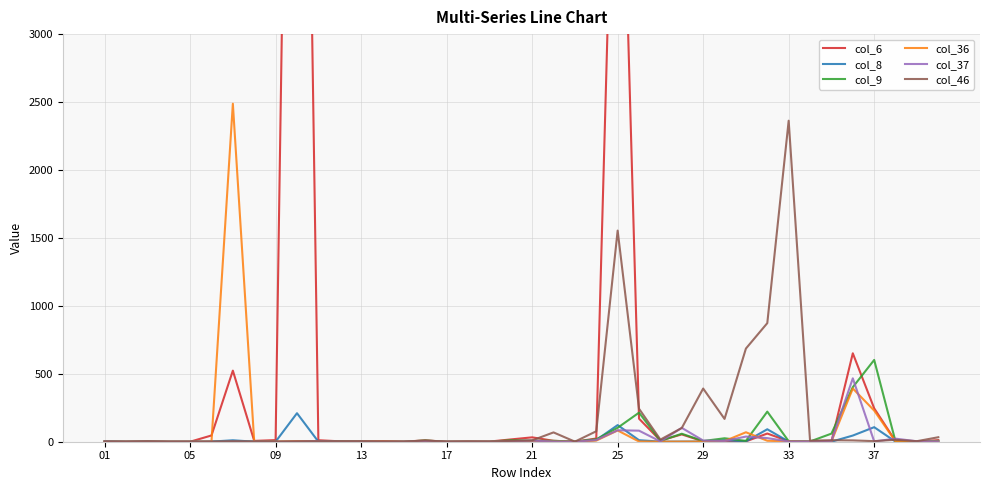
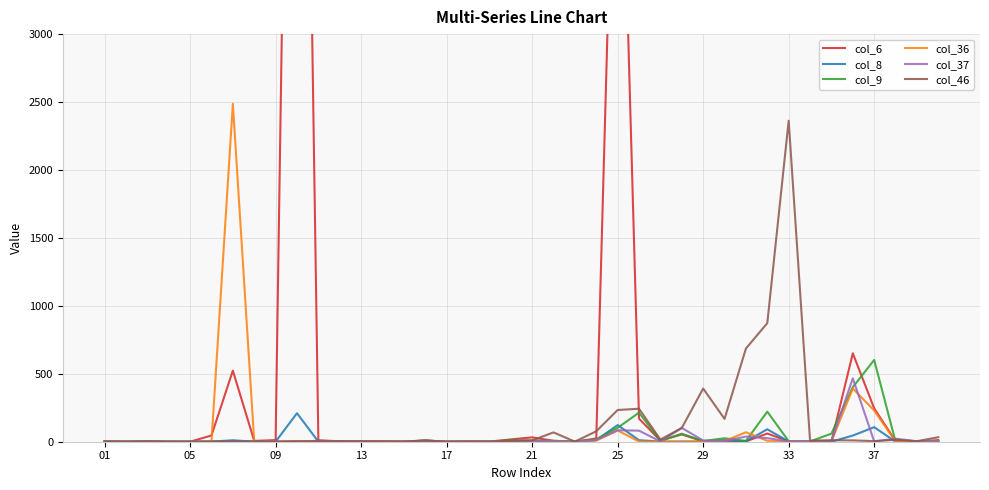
  {
    "col_6": {
      "21": 30
    },
    "col_8": {
      "25": 120,
      "37": 110
    },
    "col_9": {
      "37": 600
    },
    "col_46": {
-     "25": 1550,
+     "25": 230,
      "29": 390,
      "33": 2360
    }
  }
